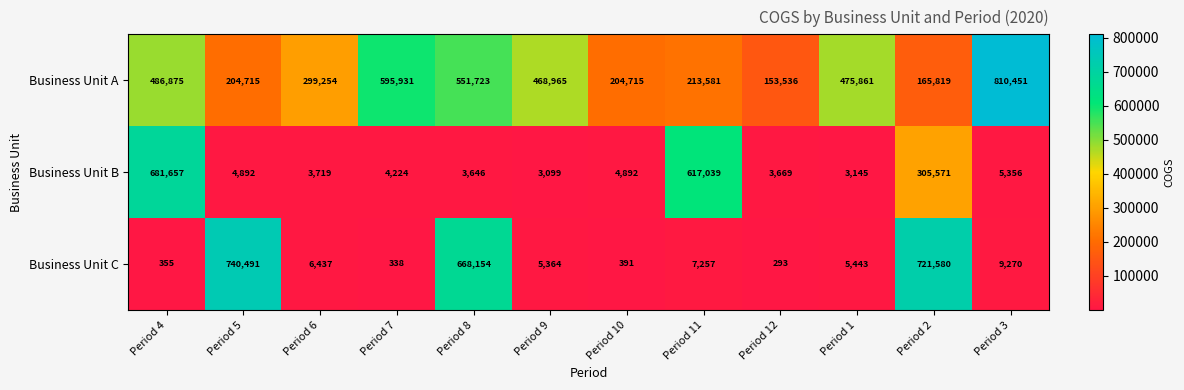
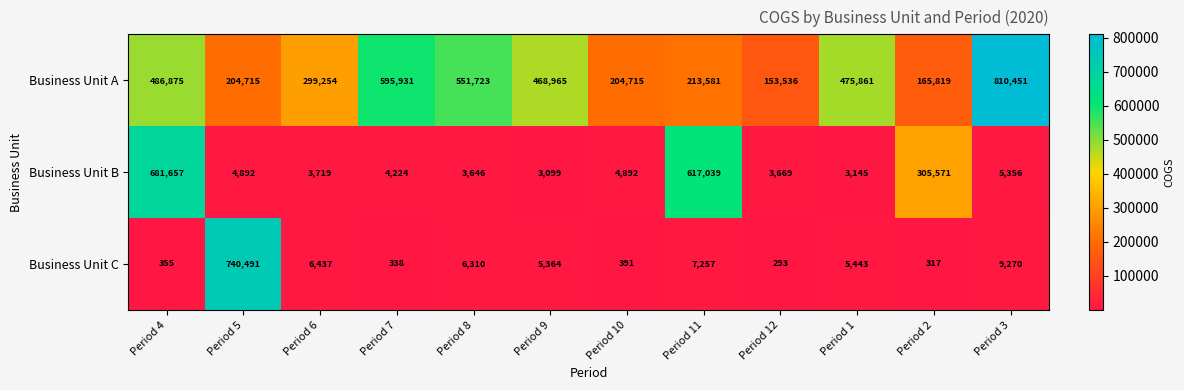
  {
    "Business Unit A": {
      "Period 4": "486,875",
      "Period 5": "204,715",
      "Period 6": "299,254",
      "Period 7": "595,931",
      "Period 8": "551,723",
      "Period 9": "468,965",
      "Period 10": "204,715",
      "Period 11": "213,581",
      "Period 12": "153,536",
      "Period 1": "475,861",
      "Period 2": "165,819",
      "Period 3": "810,451"
    },
    "Business Unit B": {
      "Period 4": "681,657",
      "Period 5": "4,892",
      "Period 6": "3,719",
      "Period 7": "4,224",
      "Period 8": "3,646",
      "Period 9": "3,099",
      "Period 10": "4,892",
      "Period 11": "617,039",
      "Period 12": "3,669",
      "Period 1": "3,145",
      "Period 2": "305,571",
      "Period 3": "5,356"
    },
    "Business Unit C": {
      "Period 4": "355",
      "Period 5": "740,491",
      "Period 6": "6,437",
      "Period 7": "338",
-     "Period 8": "668,154",
+     "Period 8": "6,310",
      "Period 9": "5,364",
      "Period 10": "391",
      "Period 11": "7,257",
      "Period 12": "293",
      "Period 1": "5,443",
-     "Period 2": "721,580",
+     "Period 2": "317",
      "Period 3": "9,270"
    }
  }
